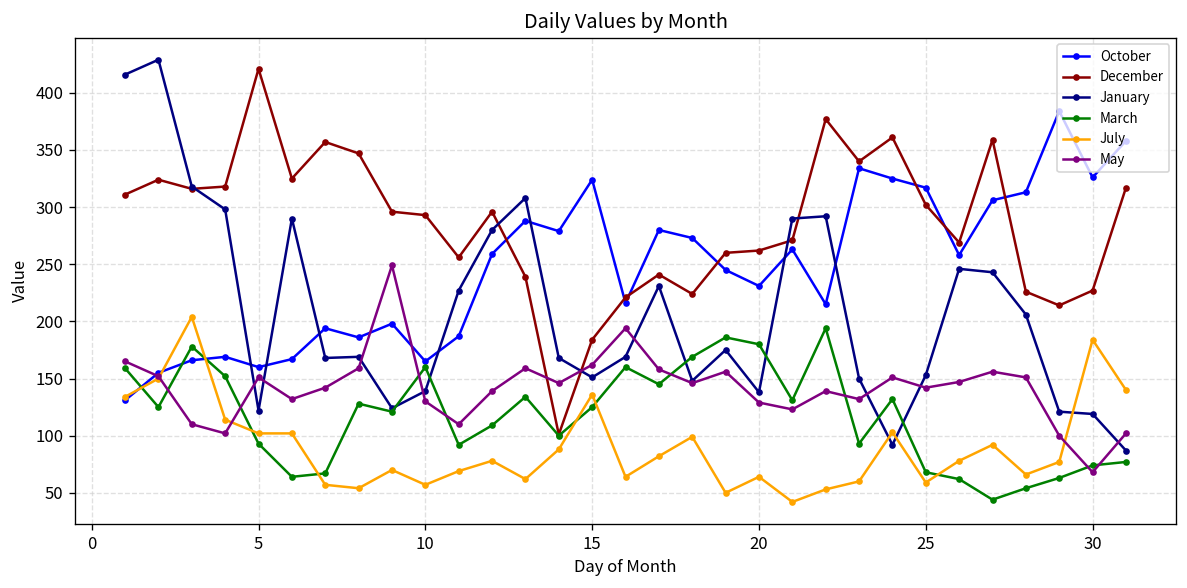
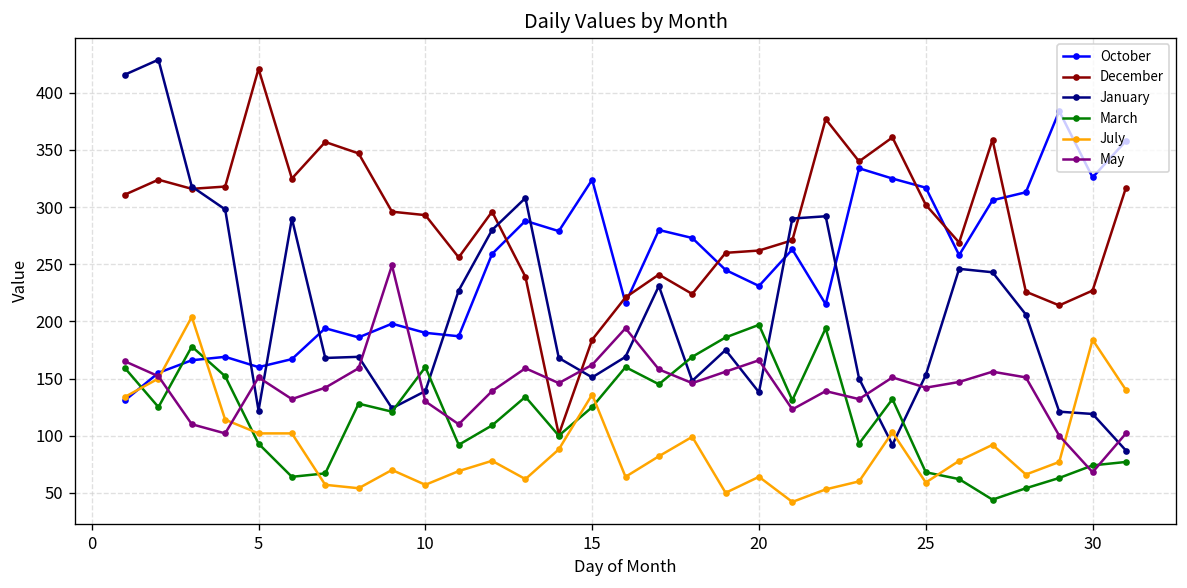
  {
    "October": {
      "5": 160,
-     "10": 170,
+     "10": 190,
      "15": 320,
      "20": 230,
      "25": 320,
      "30": 330
    },
    "December": {
      "5": 420,
      "10": 290,
      "15": 180,
      "20": 260,
      "25": 300,
      "30": 230
    },
    "January": {
      "5": 120,
      "10": 140,
      "15": 150,
      "20": 140,
      "25": 150,
      "30": 120
    },
    "March": {
      "5": 90,
      "10": 160,
      "15": 130,
-     "20": 180,
+     "20": 200,
      "25": 70,
      "30": 70
    },
    "July": {
      "5": 100,
      "10": 60,
      "15": 140,
      "20": 60,
      "25": 60,
      "30": 180
    },
    "May": {
      "5": 150,
      "10": 130,
      "15": 160,
-     "20": 130,
+     "20": 170,
      "25": 140,
      "30": 70
    }
  }
